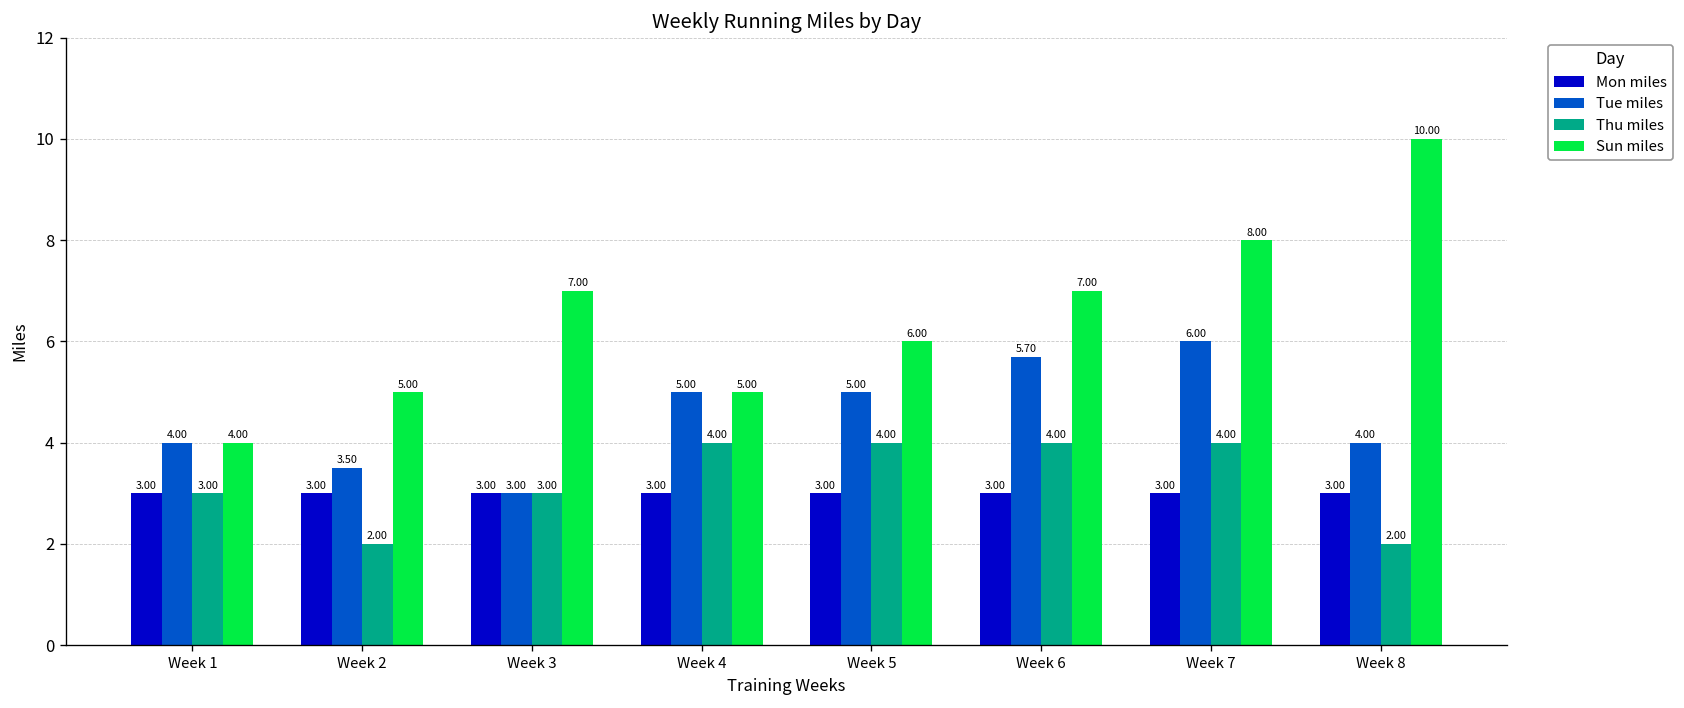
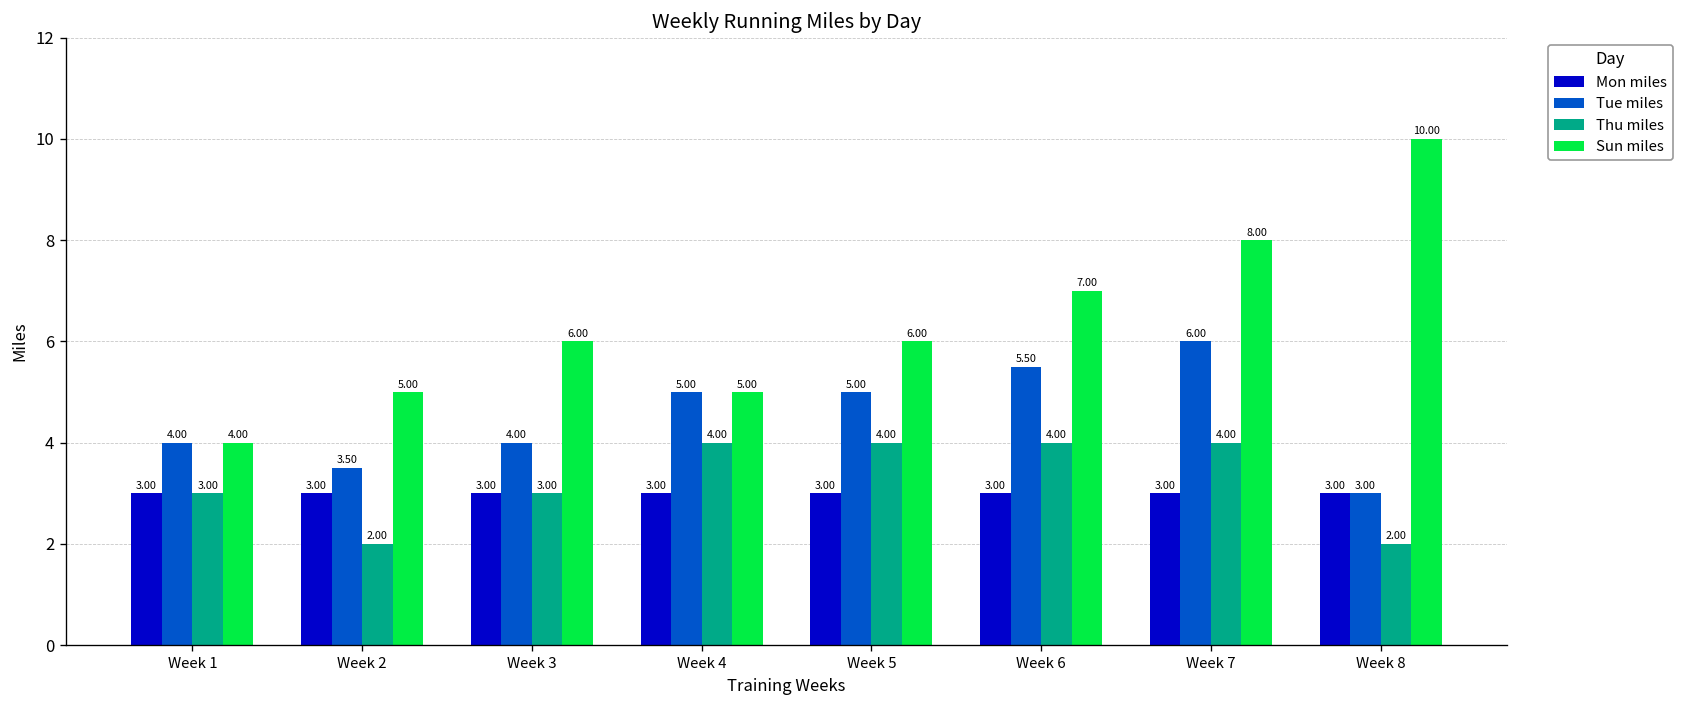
  {
    "Mon miles": {
      "Week 1": 3.00,
      "Week 2": 3.00,
      "Week 3": 3.00,
      "Week 4": 3.00,
      "Week 5": 3.00,
      "Week 6": 3.00,
      "Week 7": 3.00,
      "Week 8": 3.00
    },
    "Tue miles": {
      "Week 1": 4.00,
      "Week 2": 3.50,
-     "Week 3": 3.00,
+     "Week 3": 4.00,
      "Week 4": 5.00,
      "Week 5": 5.00,
-     "Week 6": 5.70,
+     "Week 6": 5.50,
      "Week 7": 6.00,
-     "Week 8": 4.00
+     "Week 8": 3.00
    },
    "Thu miles": {
      "Week 1": 3.00,
      "Week 2": 2.00,
      "Week 3": 3.00,
      "Week 4": 4.00,
      "Week 5": 4.00,
      "Week 6": 4.00,
      "Week 7": 4.00,
      "Week 8": 2.00
    },
    "Sun miles": {
      "Week 1": 4.00,
      "Week 2": 5.00,
-     "Week 3": 7.00,
+     "Week 3": 6.00,
      "Week 4": 5.00,
      "Week 5": 6.00,
      "Week 6": 7.00,
      "Week 7": 8.00,
      "Week 8": 10.00
    }
  }
